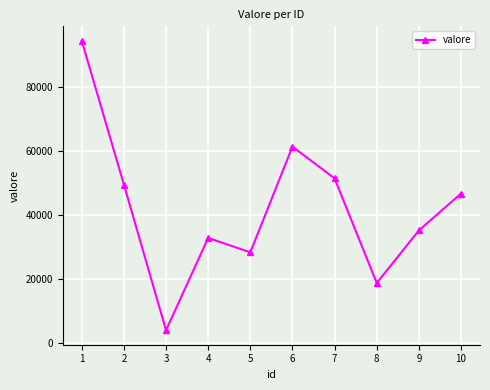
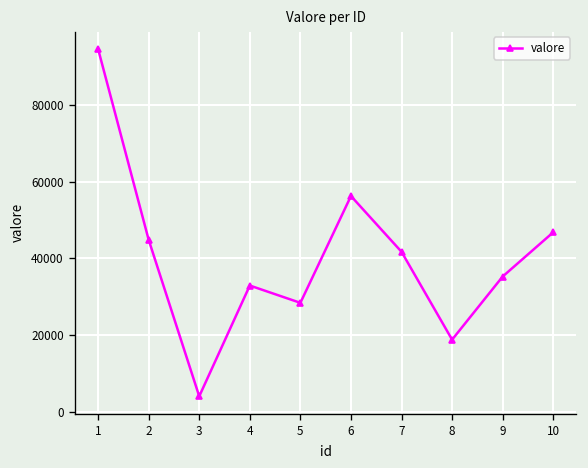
  {
    "1": 95000,
-   "2": 50000,
+   "2": 45000,
    "3": 4000,
    "4": 33000,
    "5": 28000,
-   "6": 61000,
-   "7": 51000,
+   "6": 56000,
+   "7": 42000,
    "8": 19000,
    "9": 35000,
    "10": 47000
  }
